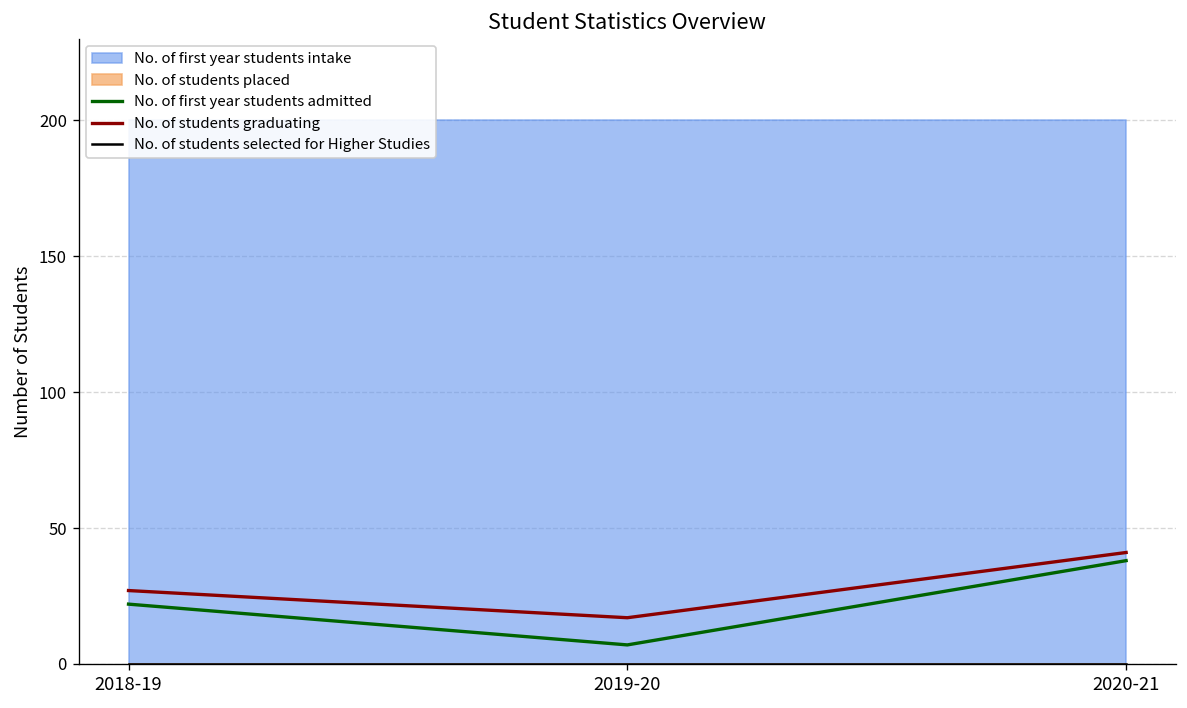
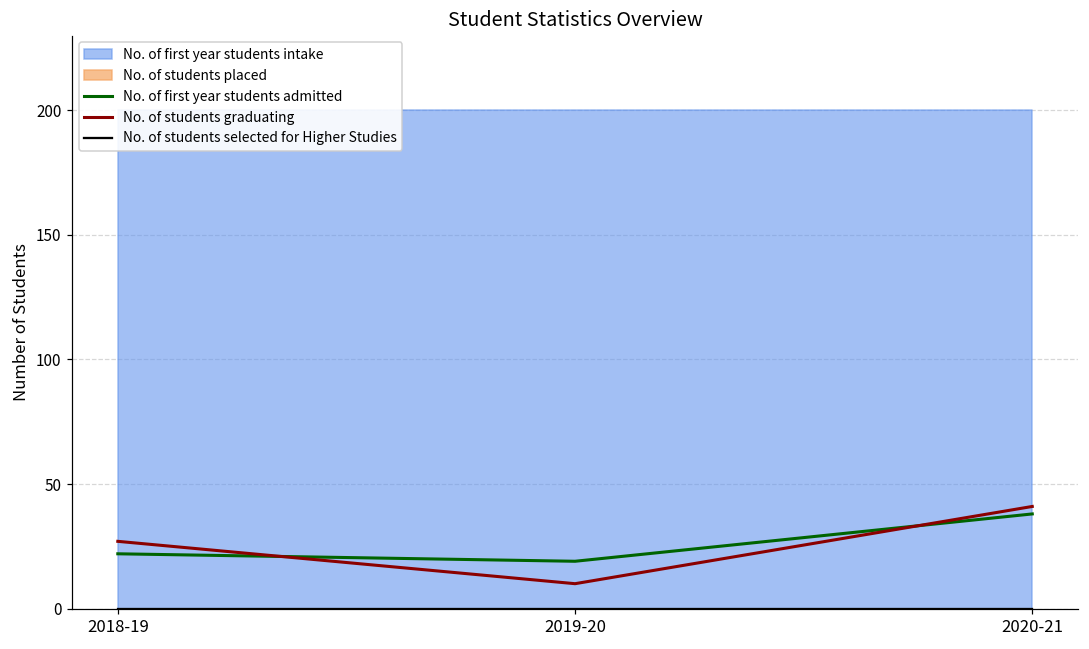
  {
    "No. of first year students admitted": {
      "2018-19": 22,
-     "2019-20": 7,
+     "2019-20": 19,
      "2020-21": 38
    },
    "No. of students graduating": {
      "2018-19": 27,
-     "2019-20": 17,
+     "2019-20": 10,
      "2020-21": 41
    },
    "No. of students placed": {
      "2018-19": 0,
      "2019-20": 0,
      "2020-21": 0
    }
  }
